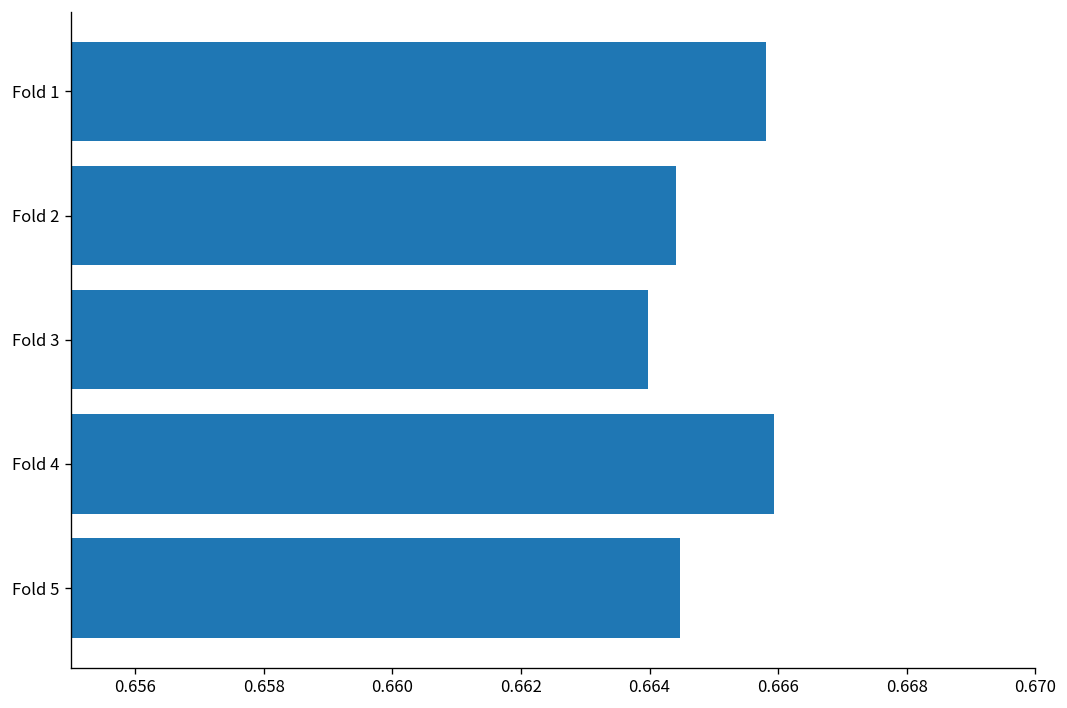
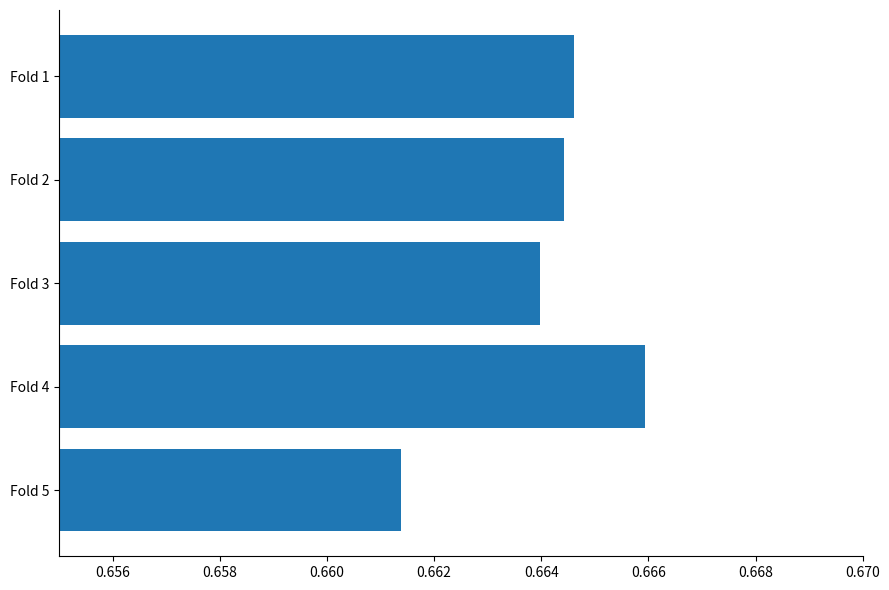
  {
-   "Fold 1": 0.6658,
+   "Fold 1": 0.6646,
    "Fold 2": 0.6644,
    "Fold 3": 0.6640,
    "Fold 4": 0.6659,
-   "Fold 5": 0.6645
+   "Fold 5": 0.6614
  }
